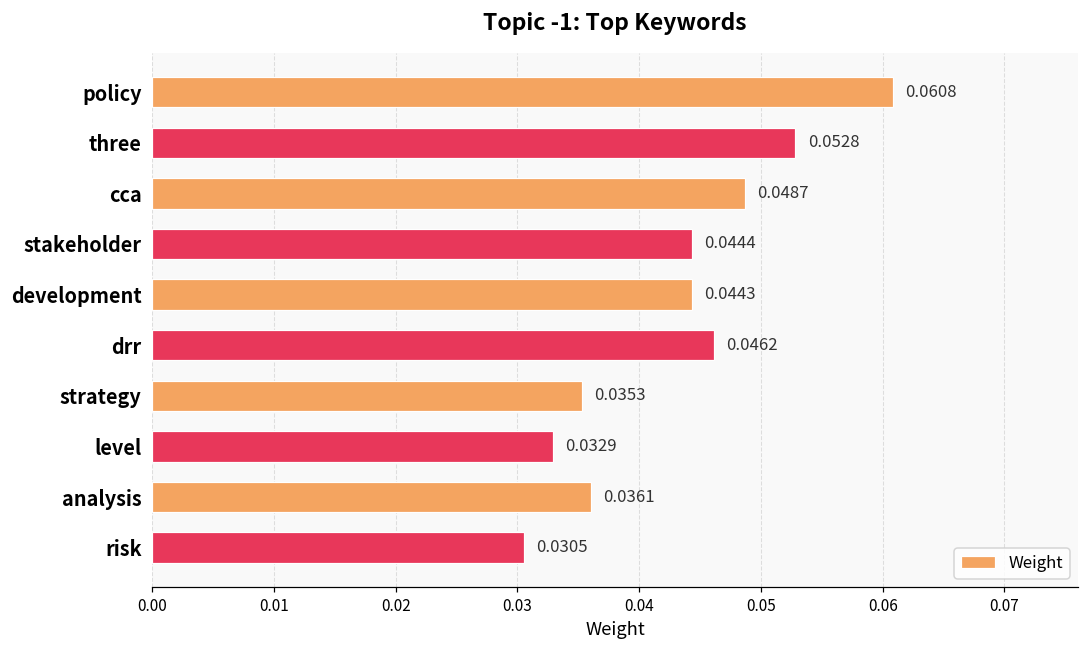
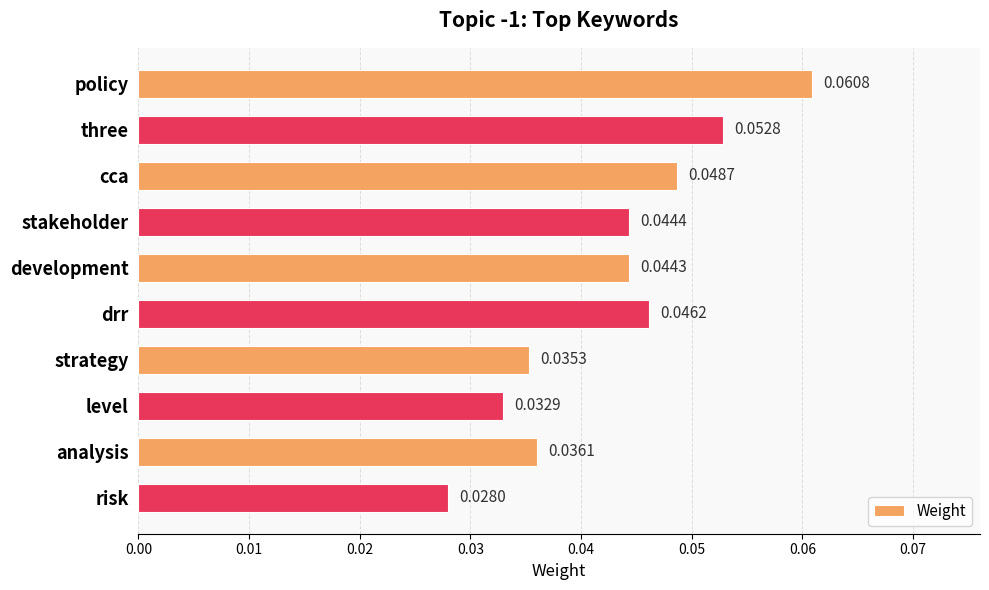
  {
    "policy": 0.0608,
    "three": 0.0528,
    "cca": 0.0487,
    "stakeholder": 0.0444,
    "development": 0.0443,
    "drr": 0.0462,
    "strategy": 0.0353,
    "level": 0.0329,
    "analysis": 0.0361,
-   "risk": 0.0305
+   "risk": 0.0280
  }
